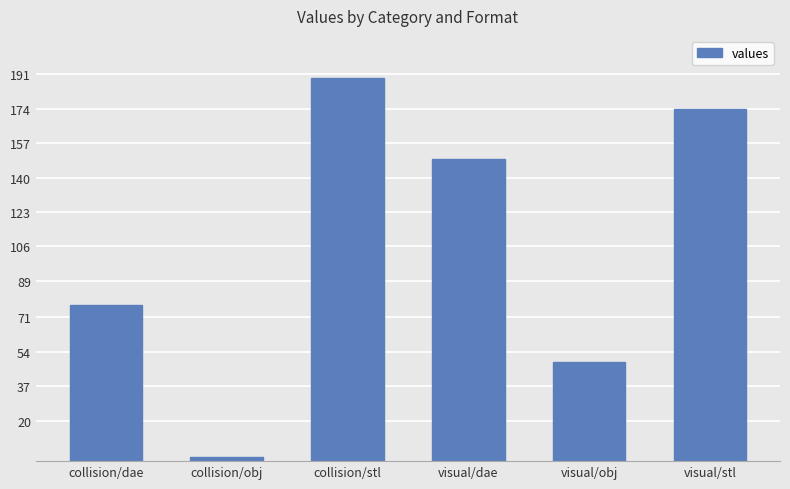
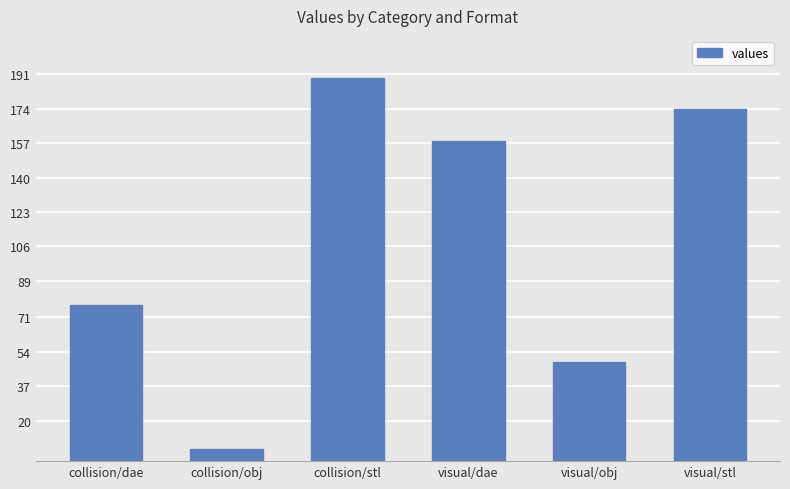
  {
    "collision/dae": 77,
-   "collision/obj": 2,
+   "collision/obj": 6,
    "collision/stl": 189,
-   "visual/dae": 149,
+   "visual/dae": 158,
    "visual/obj": 49,
    "visual/stl": 174
  }
